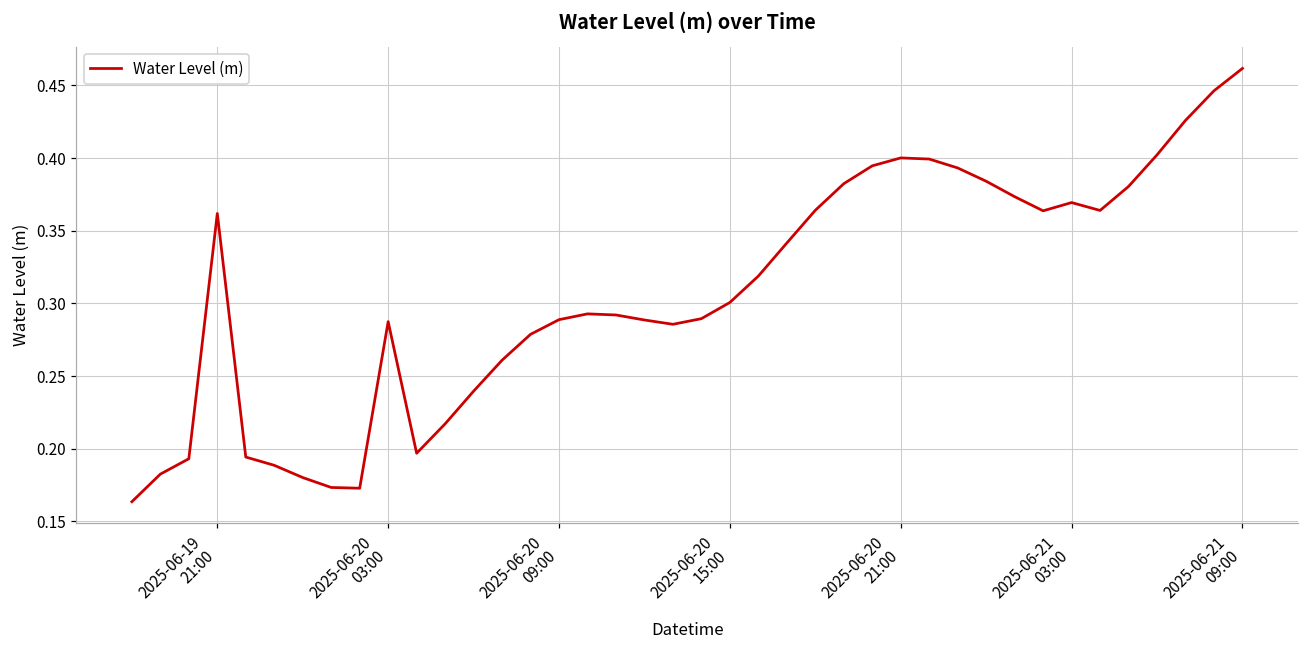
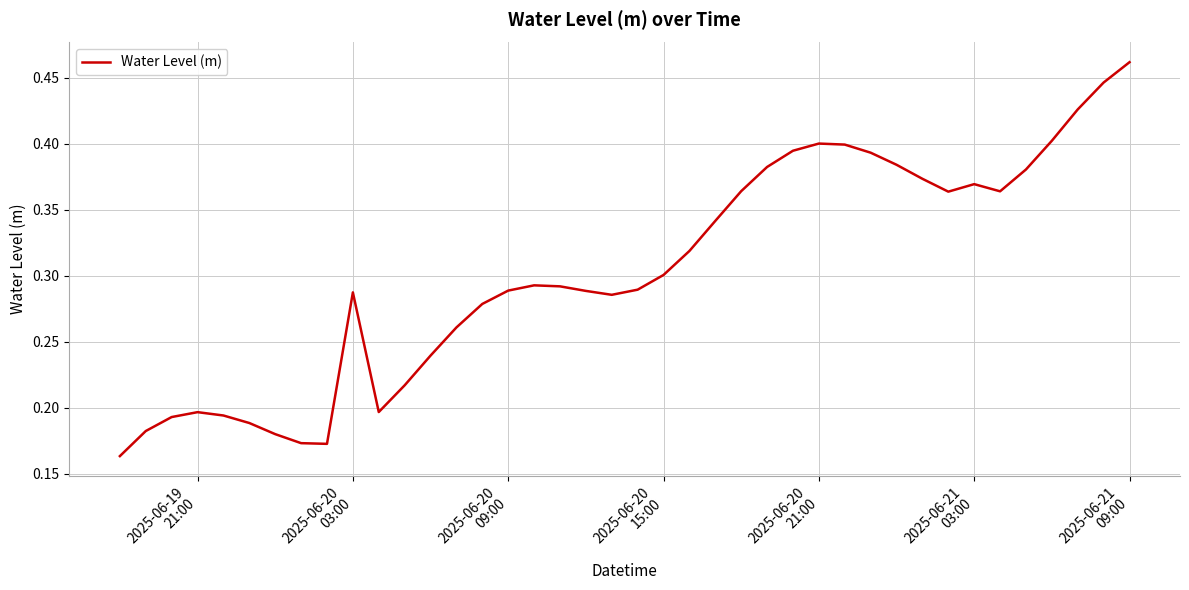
  {
-   "2025-06-19 21:00": 0.362,
+   "2025-06-19 21:00": 0.197,
    "2025-06-20 03:00": 0.287,
    "2025-06-20 09:00": 0.289,
    "2025-06-20 15:00": 0.301,
    "2025-06-20 21:00": 0.400,
    "2025-06-21 03:00": 0.369,
    "2025-06-21 09:00": 0.462
  }
